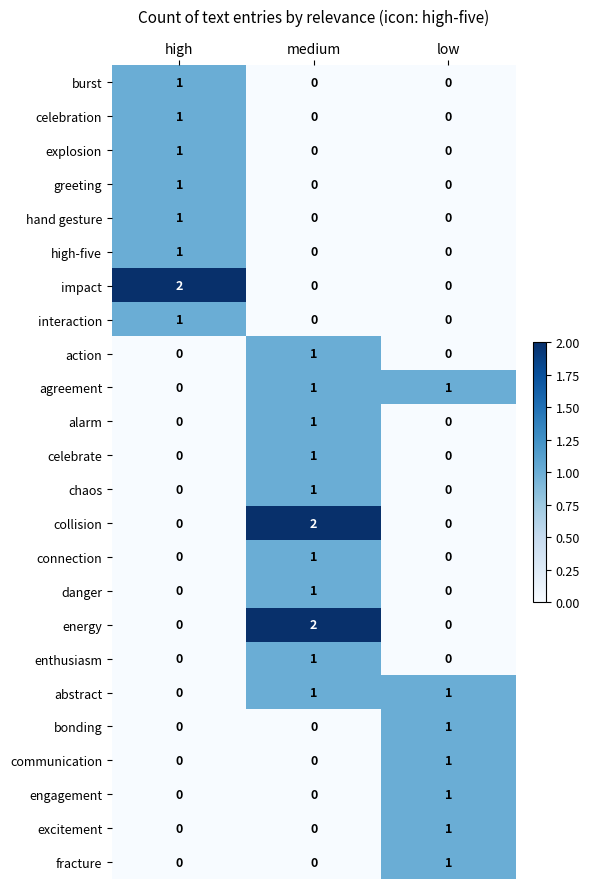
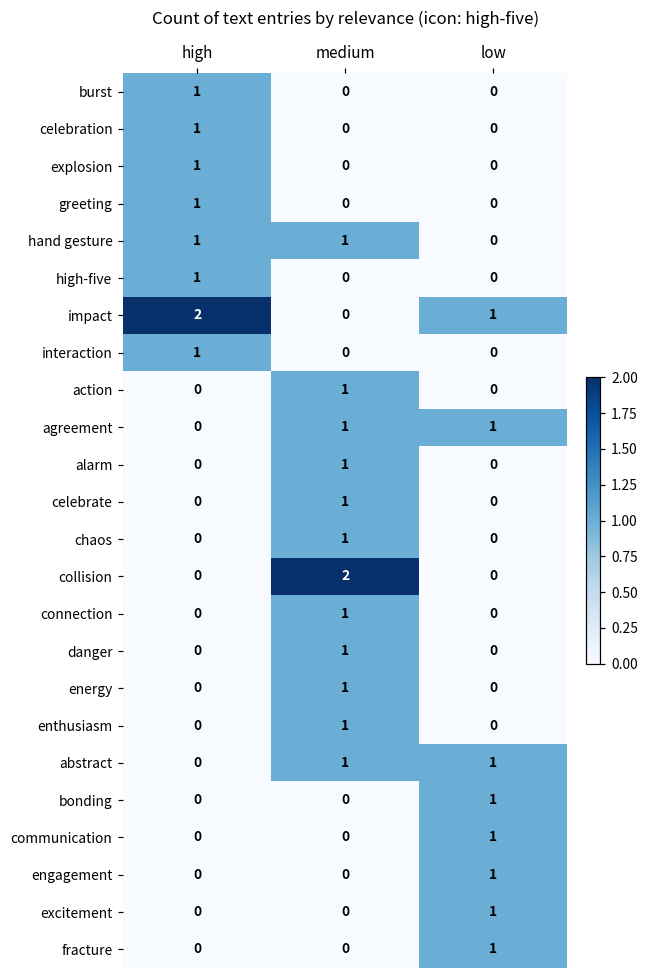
  {
    "burst": {
      "high": 1,
      "medium": 0,
      "low": 0
    },
    "celebration": {
      "high": 1,
      "medium": 0,
      "low": 0
    },
    "explosion": {
      "high": 1,
      "medium": 0,
      "low": 0
    },
    "greeting": {
      "high": 1,
      "medium": 0,
      "low": 0
    },
    "hand gesture": {
      "high": 1,
-     "medium": 0,
+     "medium": 1,
      "low": 0
    },
    "high-five": {
      "high": 1,
      "medium": 0,
      "low": 0
    },
    "impact": {
      "high": 2,
      "medium": 0,
-     "low": 0
+     "low": 1
    },
    "interaction": {
      "high": 1,
      "medium": 0,
      "low": 0
    },
    "action": {
      "high": 0,
      "medium": 1,
      "low": 0
    },
    "agreement": {
      "high": 0,
      "medium": 1,
      "low": 1
    },
    "alarm": {
      "high": 0,
      "medium": 1,
      "low": 0
    },
    "celebrate": {
      "high": 0,
      "medium": 1,
      "low": 0
    },
    "chaos": {
      "high": 0,
      "medium": 1,
      "low": 0
    },
    "collision": {
      "high": 0,
      "medium": 2,
      "low": 0
    },
    "connection": {
      "high": 0,
      "medium": 1,
      "low": 0
    },
    "danger": {
      "high": 0,
      "medium": 1,
      "low": 0
    },
    "energy": {
      "high": 0,
-     "medium": 2,
+     "medium": 1,
      "low": 0
    },
    "enthusiasm": {
      "high": 0,
      "medium": 1,
      "low": 0
    },
    "abstract": {
      "high": 0,
      "medium": 1,
      "low": 1
    },
    "bonding": {
      "high": 0,
      "medium": 0,
      "low": 1
    },
    "communication": {
      "high": 0,
      "medium": 0,
      "low": 1
    },
    "engagement": {
      "high": 0,
      "medium": 0,
      "low": 1
    },
    "excitement": {
      "high": 0,
      "medium": 0,
      "low": 1
    },
    "fracture": {
      "high": 0,
      "medium": 0,
      "low": 1
    }
  }
